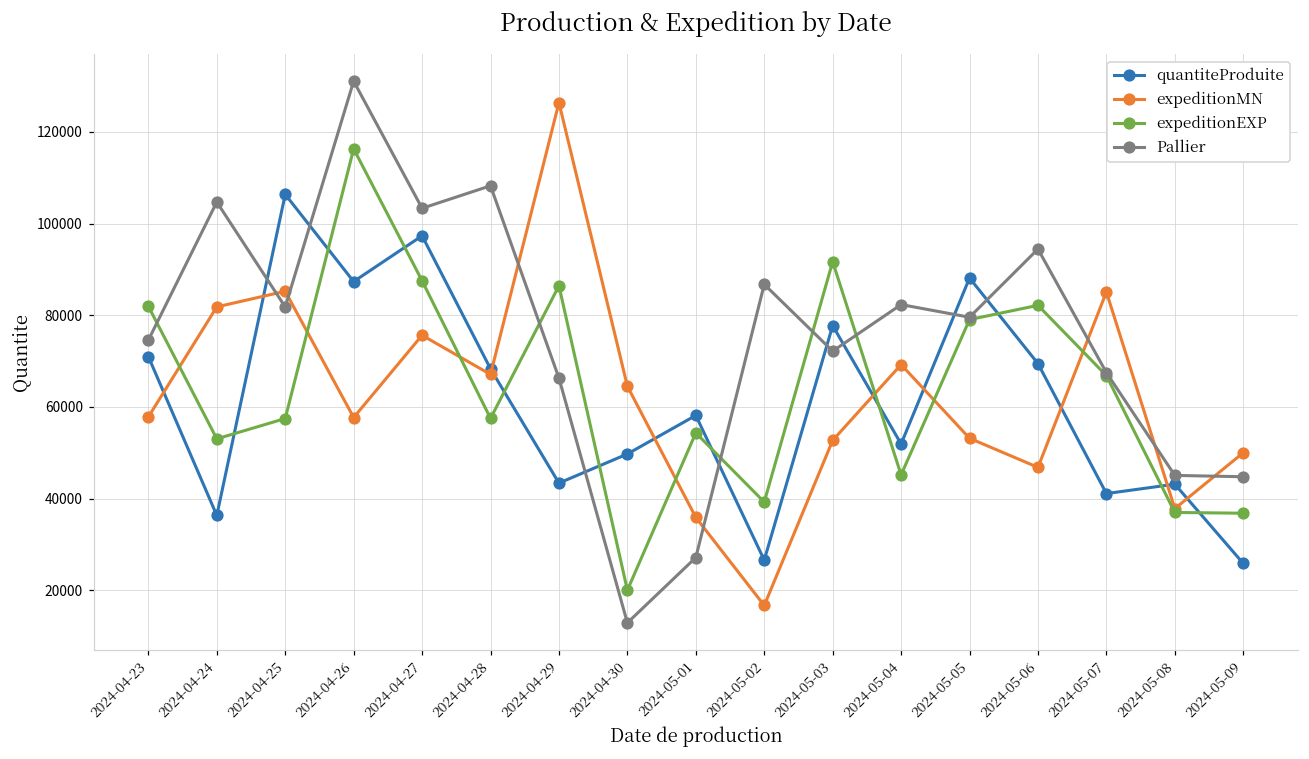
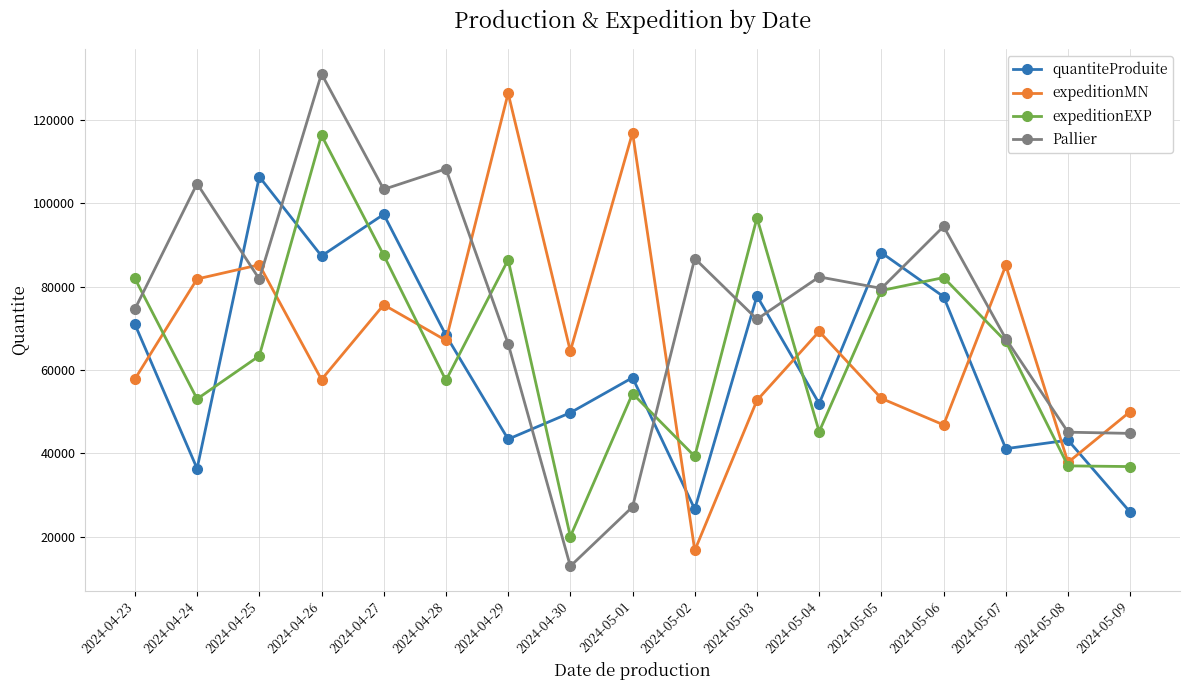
  {
    "quantiteProduite": {
      "2024-04-23": 71000,
      "2024-04-24": 36000,
      "2024-04-25": 106000,
      "2024-04-26": 87000,
      "2024-04-27": 97000,
      "2024-04-28": 68000,
      "2024-04-29": 43000,
      "2024-04-30": 50000,
      "2024-05-01": 58000,
      "2024-05-02": 27000,
      "2024-05-03": 78000,
      "2024-05-04": 52000,
      "2024-05-05": 88000,
-     "2024-05-06": 69000,
+     "2024-05-06": 78000,
      "2024-05-07": 41000,
      "2024-05-08": 43000,
      "2024-05-09": 26000
    },
    "expeditionMN": {
      "2024-04-23": 58000,
      "2024-04-24": 82000,
      "2024-04-25": 85000,
      "2024-04-26": 58000,
      "2024-04-27": 76000,
      "2024-04-28": 67000,
      "2024-04-29": 126000,
      "2024-04-30": 65000,
-     "2024-05-01": 36000,
+     "2024-05-01": 117000,
      "2024-05-02": 17000,
      "2024-05-03": 53000,
      "2024-05-04": 69000,
      "2024-05-05": 53000,
      "2024-05-06": 47000,
      "2024-05-07": 85000,
      "2024-05-08": 38000,
      "2024-05-09": 50000
    },
    "expeditionEXP": {
      "2024-04-23": 82000,
      "2024-04-24": 53000,
-     "2024-04-25": 57000,
+     "2024-04-25": 63000,
      "2024-04-26": 116000,
      "2024-04-27": 88000,
      "2024-04-28": 58000,
      "2024-04-29": 86000,
      "2024-04-30": 20000,
      "2024-05-01": 54000,
      "2024-05-02": 39000,
-     "2024-05-03": 92000,
+     "2024-05-03": 96000,
      "2024-05-04": 45000,
      "2024-05-06": 82000,
      "2024-05-07": 67000,
      "2024-05-08": 37000,
      "2024-05-09": 37000
    },
    "Pallier": {
      "2024-04-23": 75000,
      "2024-04-24": 105000,
      "2024-04-25": 82000,
      "2024-04-26": 131000,
      "2024-04-27": 103000,
      "2024-04-28": 108000,
      "2024-04-29": 66000,
      "2024-04-30": 13000,
      "2024-05-01": 27000,
      "2024-05-02": 87000,
      "2024-05-03": 72000,
      "2024-05-04": 82000,
      "2024-05-06": 94000,
      "2024-05-07": 67000,
      "2024-05-08": 45000,
      "2024-05-09": 45000
    }
  }
